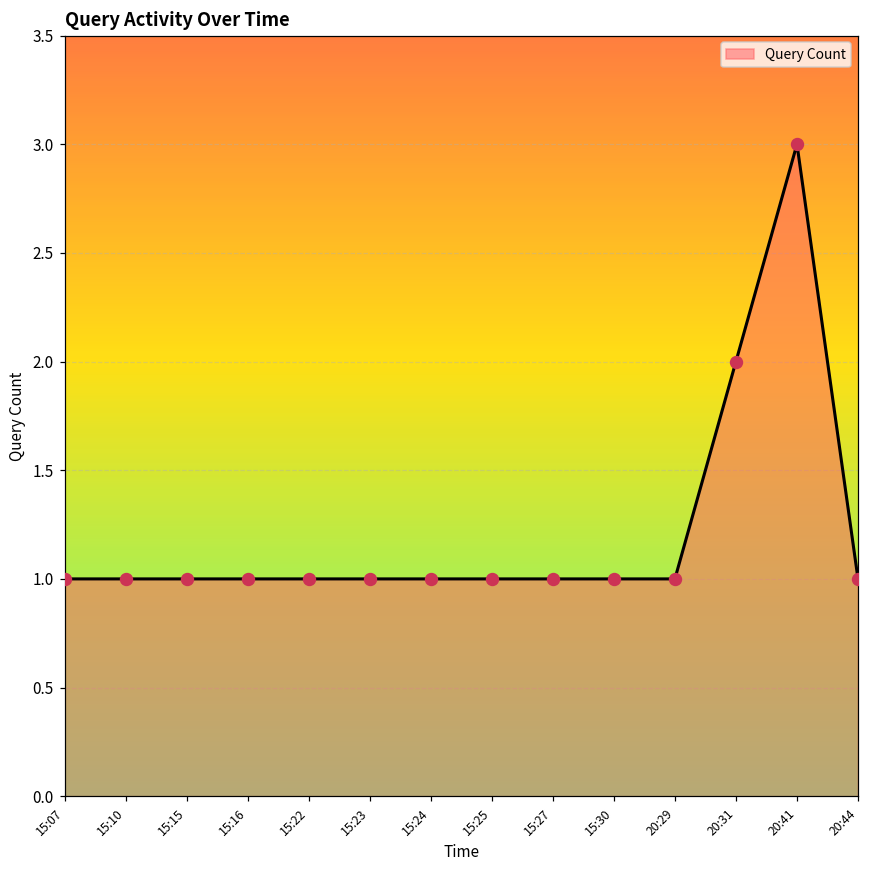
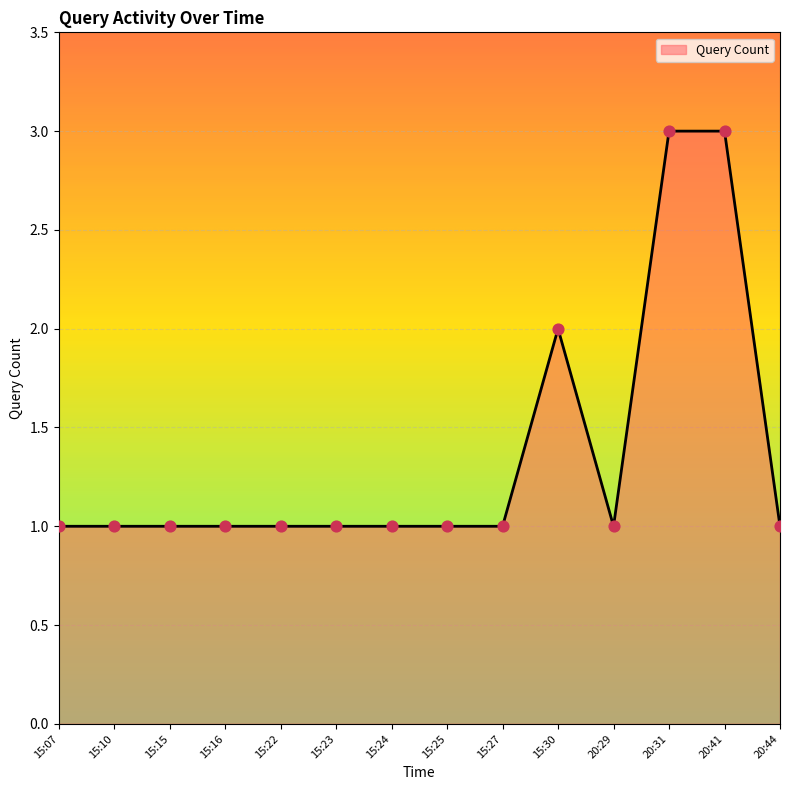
  {
    "15:07": 1,
    "15:10": 1,
    "15:15": 1,
    "15:16": 1,
    "15:22": 1,
    "15:23": 1,
    "15:24": 1,
    "15:25": 1,
    "15:27": 1,
-   "15:30": 1,
+   "15:30": 2,
    "20:29": 1,
-   "20:31": 2,
+   "20:31": 3,
    "20:41": 3,
    "20:44": 1
  }
